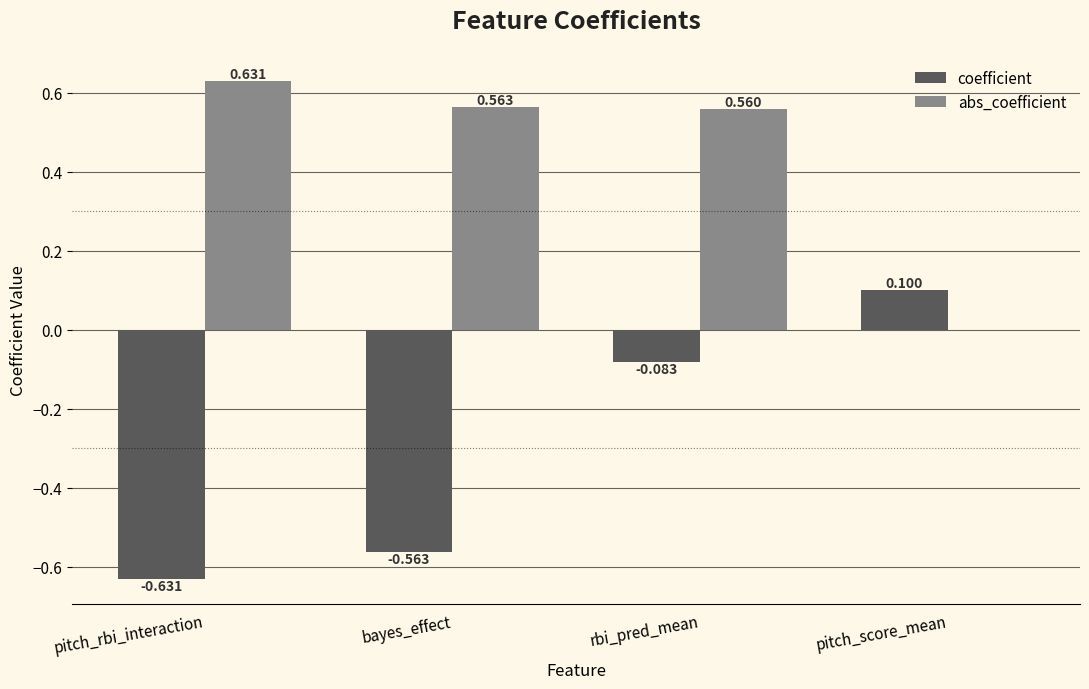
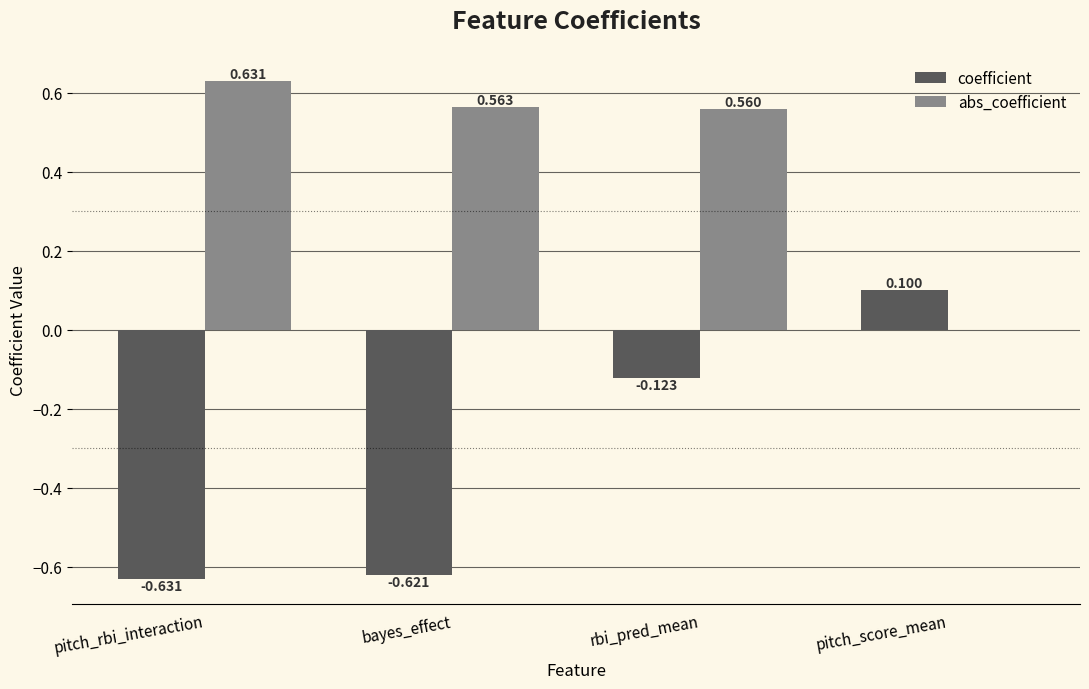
  {
    "coefficient": {
      "pitch_rbi_interaction": -0.631,
-     "bayes_effect": -0.563,
-     "rbi_pred_mean": -0.083,
+     "bayes_effect": -0.621,
+     "rbi_pred_mean": -0.123,
      "pitch_score_mean": 0.100
    },
    "abs_coefficient": {
      "pitch_rbi_interaction": 0.631,
      "bayes_effect": 0.563,
      "rbi_pred_mean": 0.560
    }
  }
